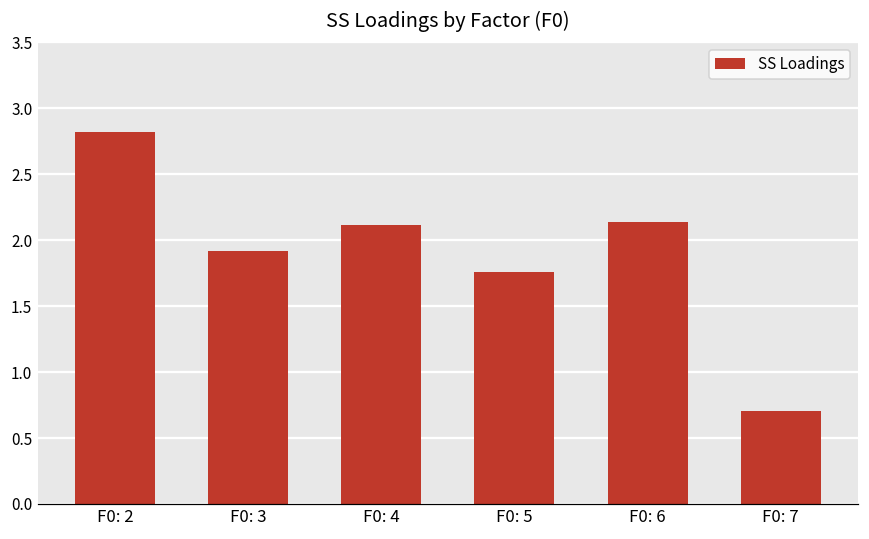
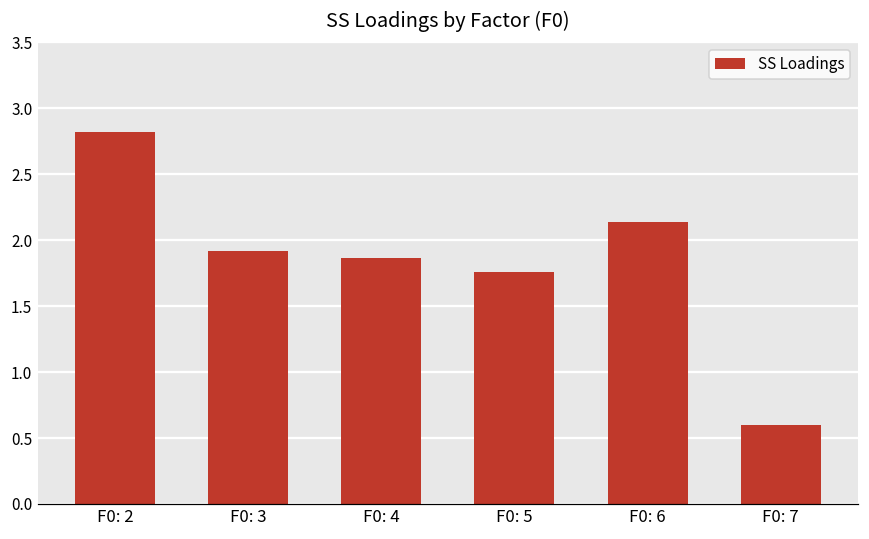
  {
    "F0: 2": 2.82,
    "F0: 3": 1.91,
-   "F0: 4": 2.11,
+   "F0: 4": 1.86,
    "F0: 5": 1.76,
    "F0: 6": 2.14,
-   "F0: 7": 0.71
+   "F0: 7": 0.60
  }
